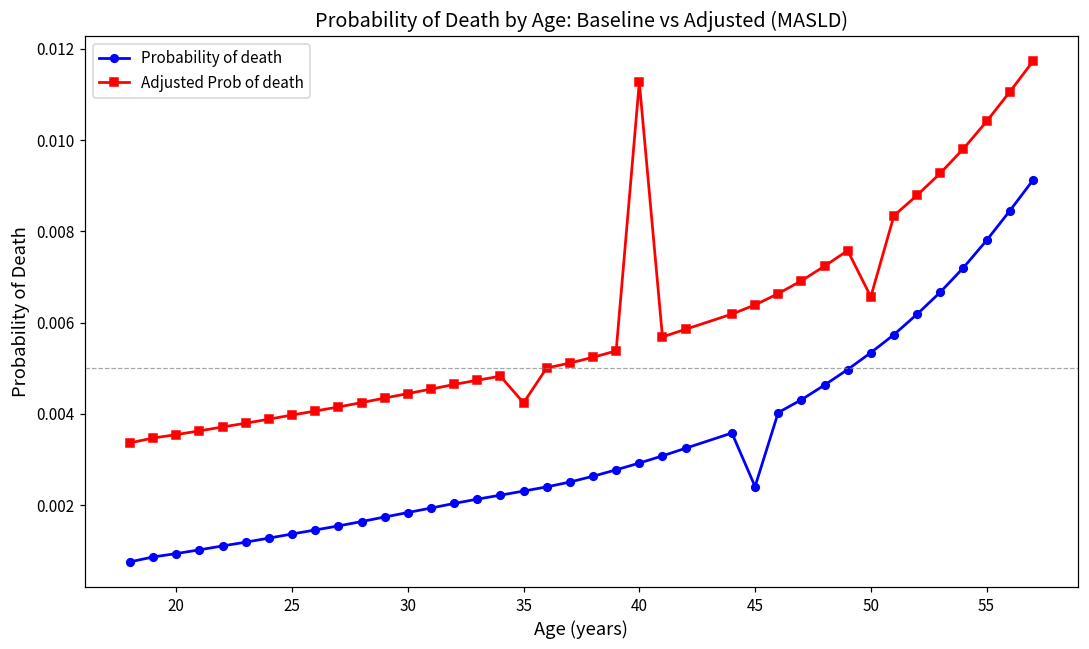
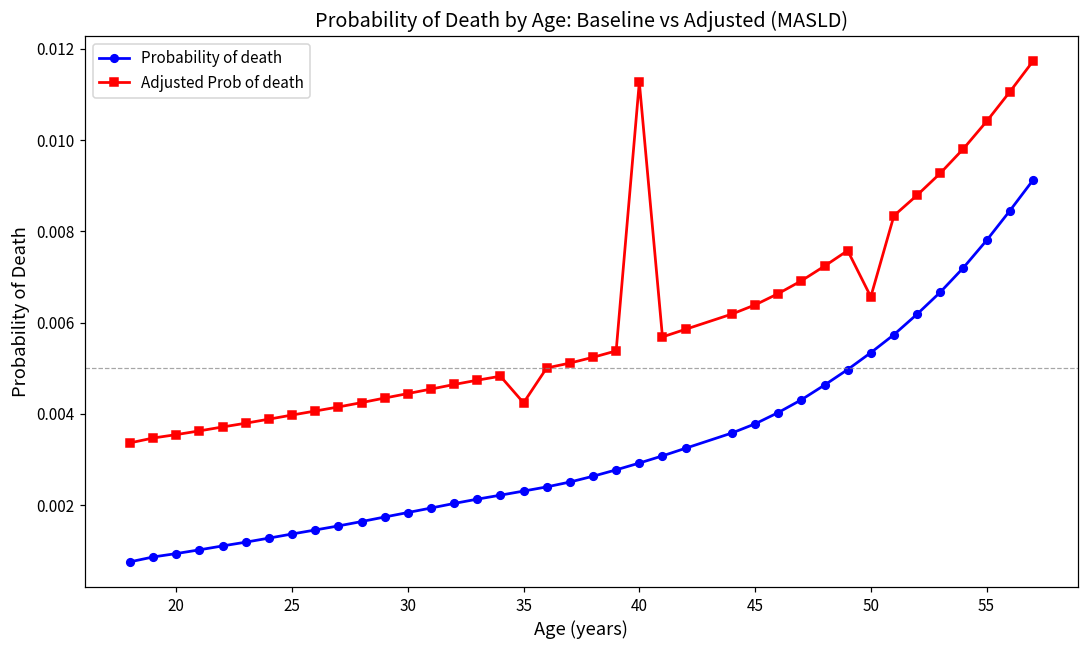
  {
    "Probability of death": {
      "20": 0.0009,
      "25": 0.0014,
      "30": 0.0018,
      "35": 0.0023,
      "40": 0.0029,
-     "45": 0.0024,
+     "45": 0.0038,
      "50": 0.0053,
      "55": 0.0078
    },
    "Adjusted Prob of death": {
      "20": 0.0035,
      "25": 0.0040,
      "30": 0.0044,
      "35": 0.0042,
      "40": 0.0113,
      "45": 0.0064,
      "50": 0.0066,
      "55": 0.0104
    }
  }
